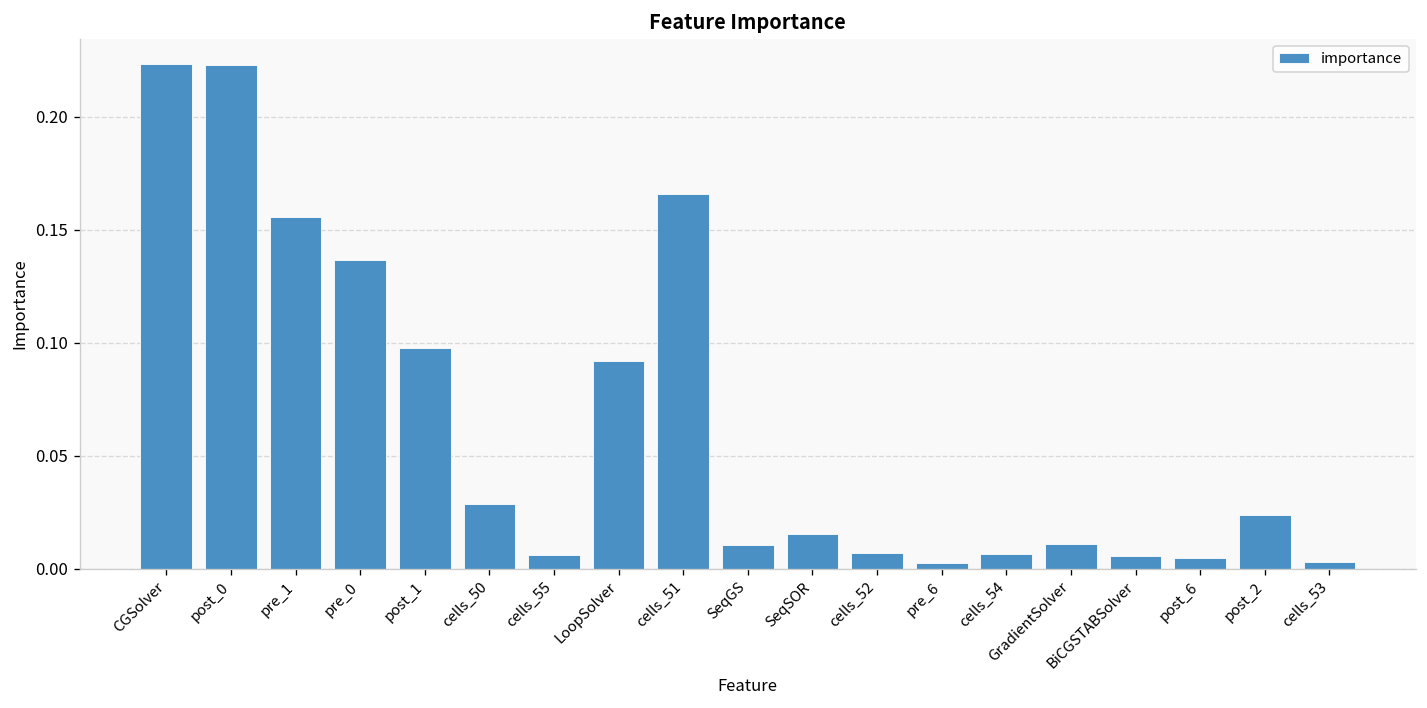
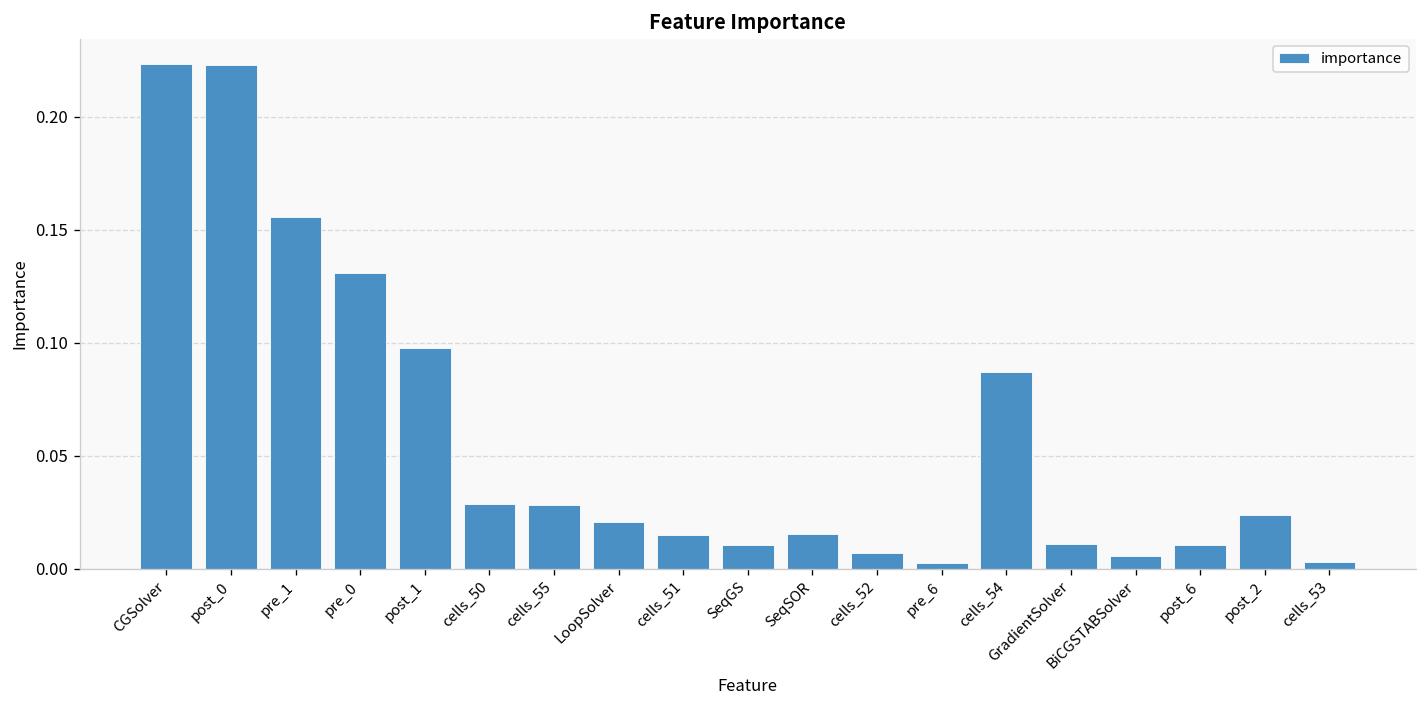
  {
    "CGSolver": 0.223,
    "post_0": 0.223,
    "pre_1": 0.156,
-   "pre_0": 0.137,
+   "pre_0": 0.131,
    "post_1": 0.098,
    "cells_50": 0.028,
-   "cells_55": 0.006,
-   "LoopSolver": 0.092,
-   "cells_51": 0.166,
+   "cells_55": 0.028,
+   "LoopSolver": 0.021,
+   "cells_51": 0.015,
    "SeqGS": 0.010,
    "SeqSOR": 0.015,
    "cells_52": 0.007,
    "pre_6": 0.002,
-   "cells_54": 0.006,
+   "cells_54": 0.087,
    "GradientSolver": 0.011,
    "BiCGSTABSolver": 0.006,
-   "post_6": 0.005,
+   "post_6": 0.011,
    "post_2": 0.024,
    "cells_53": 0.003
  }
